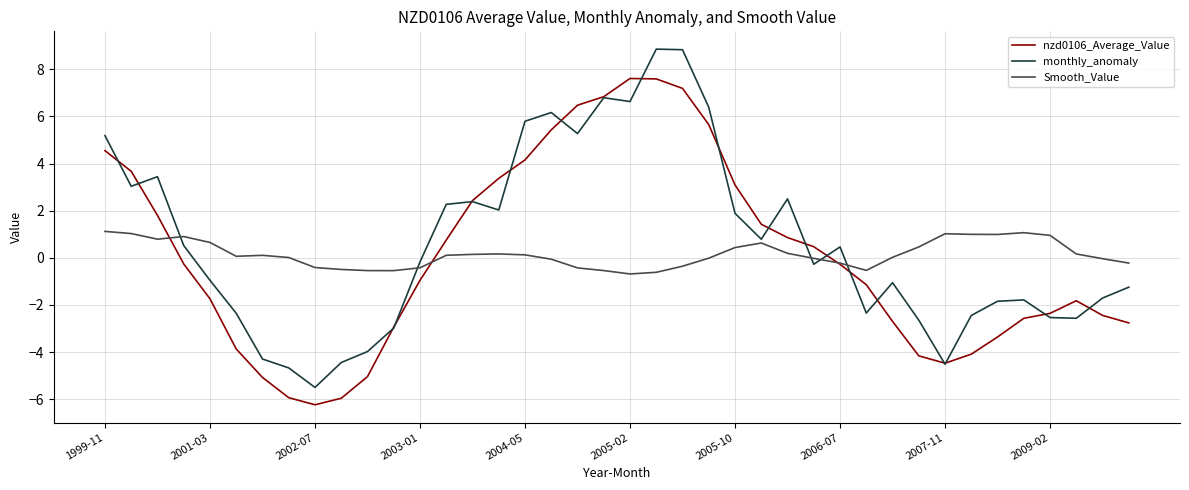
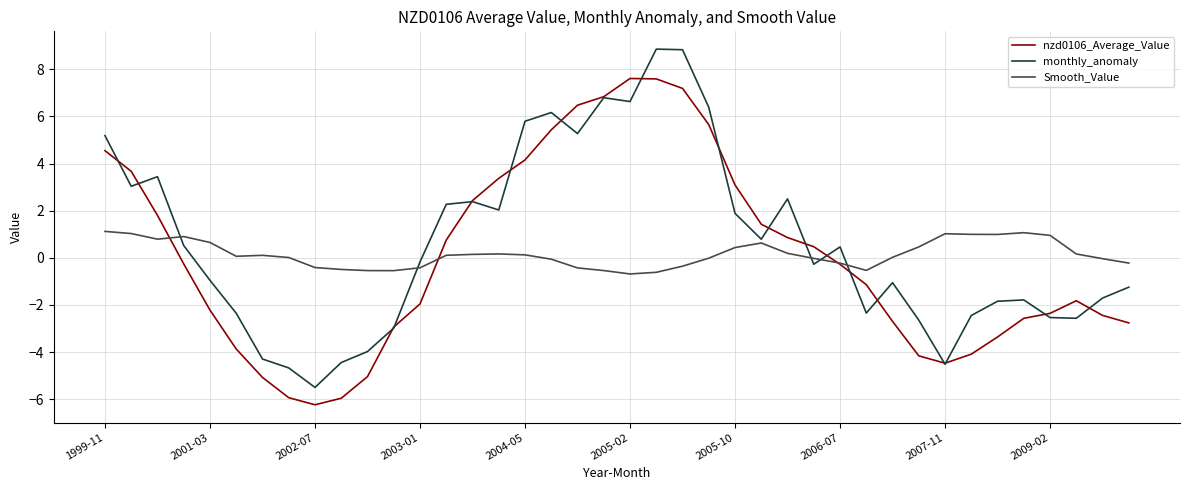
  {
    "nzd0106_Average_Value": {
      "1999-11": 4.5,
-     "2001-03": -1.7,
+     "2001-03": -2.2,
      "2002-07": -6.2,
-     "2003-01": -1.0,
+     "2003-01": -2.0,
      "2004-05": 4.2,
      "2005-02": 7.6,
      "2005-10": 3.1,
      "2009-02": -2.4
    }
  }
